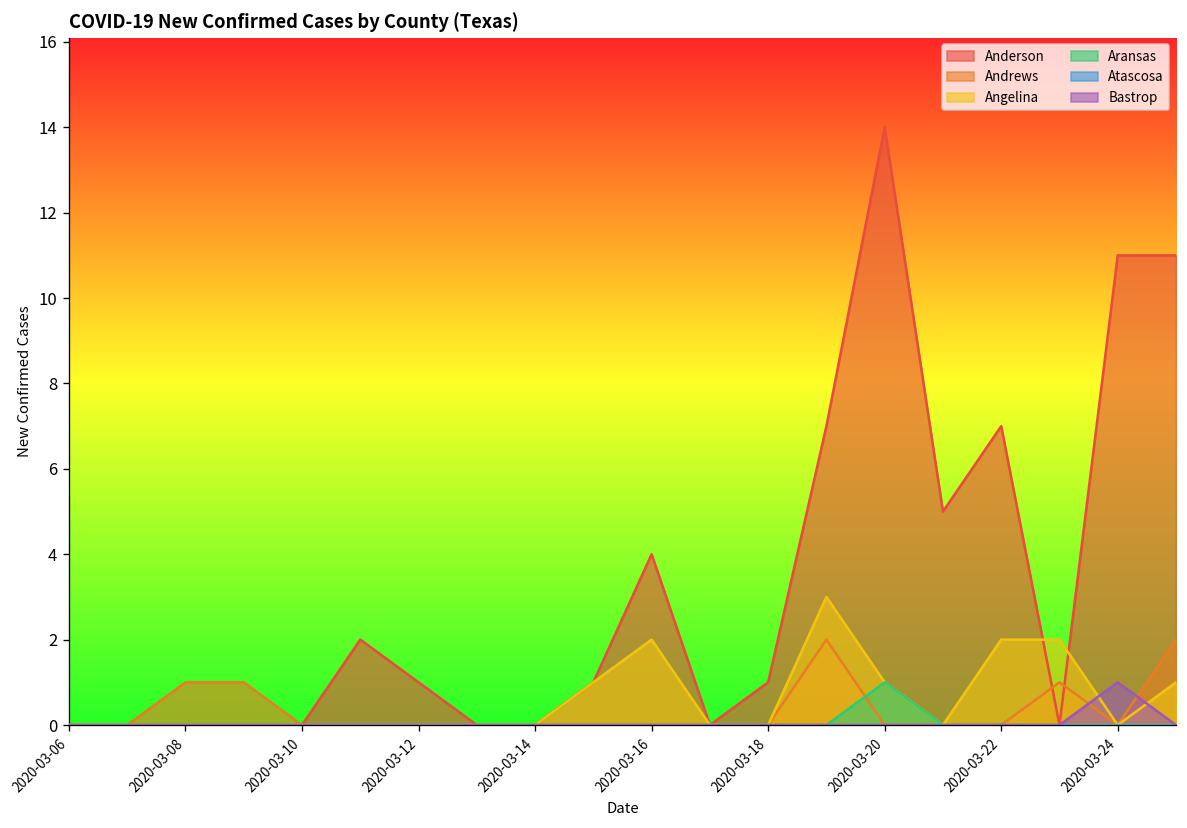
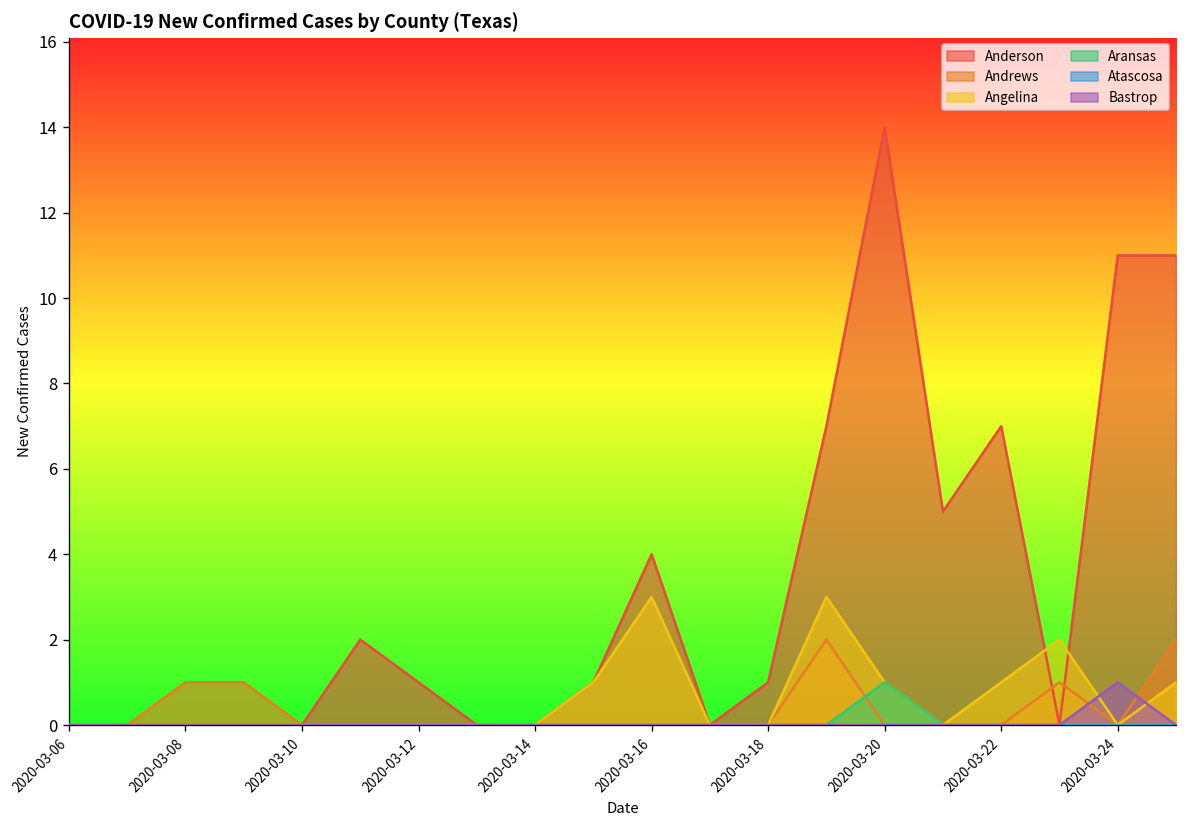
  {
    "Angelina": {
-     "2020-03-16": 2,
-     "2020-03-22": 2
+     "2020-03-16": 3,
+     "2020-03-22": 1
    },
    "Bastrop": {
      "2020-03-24": 1
    }
  }
